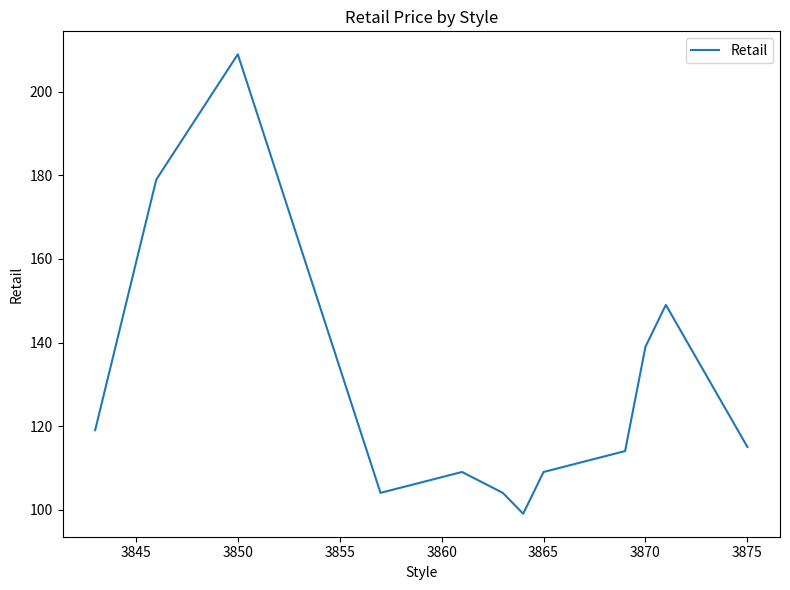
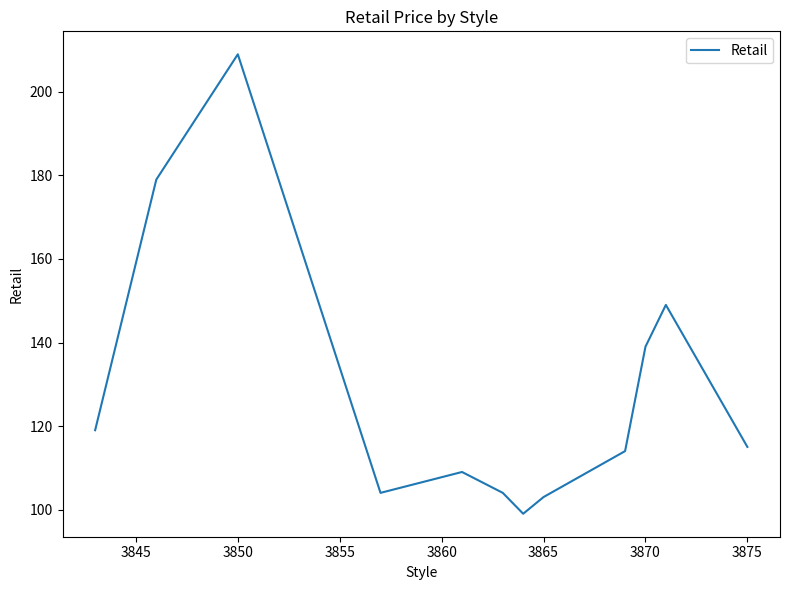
  {
    "3850": 209,
-   "3865": 109,
+   "3865": 103,
    "3870": 139,
    "3875": 115
  }
